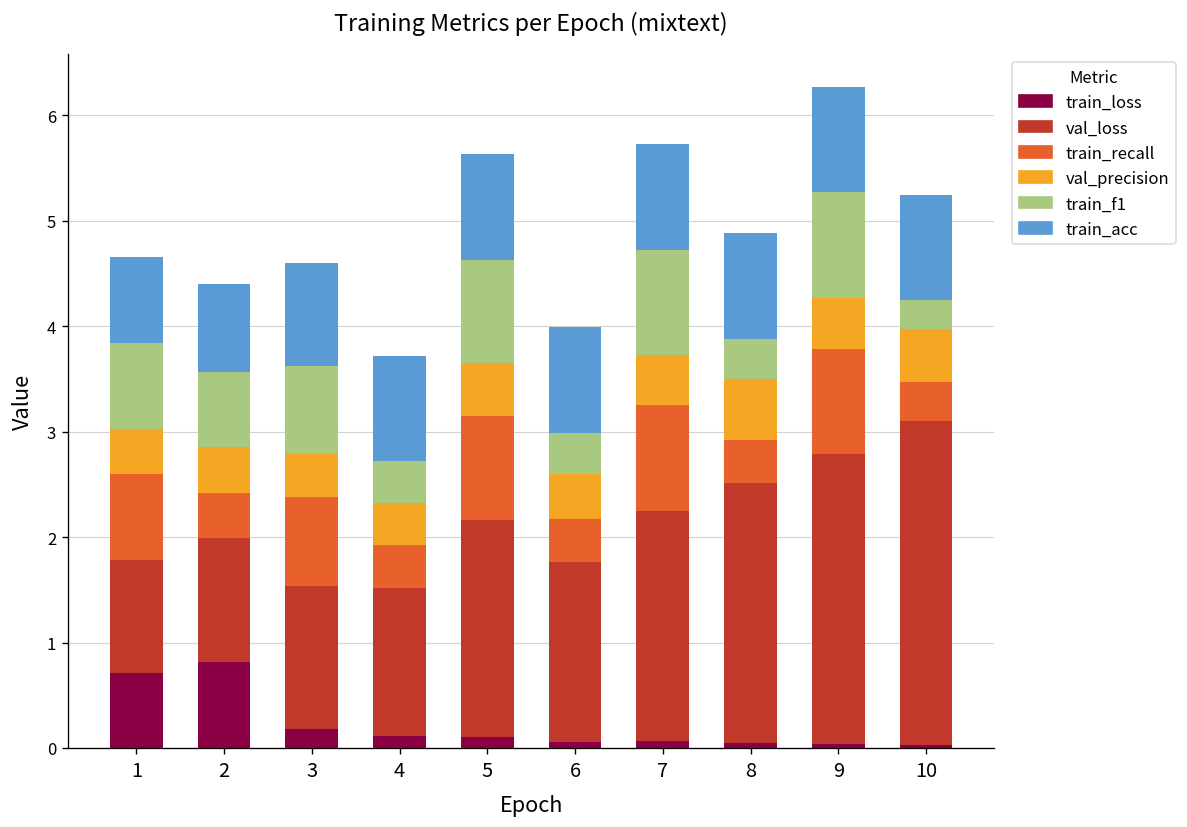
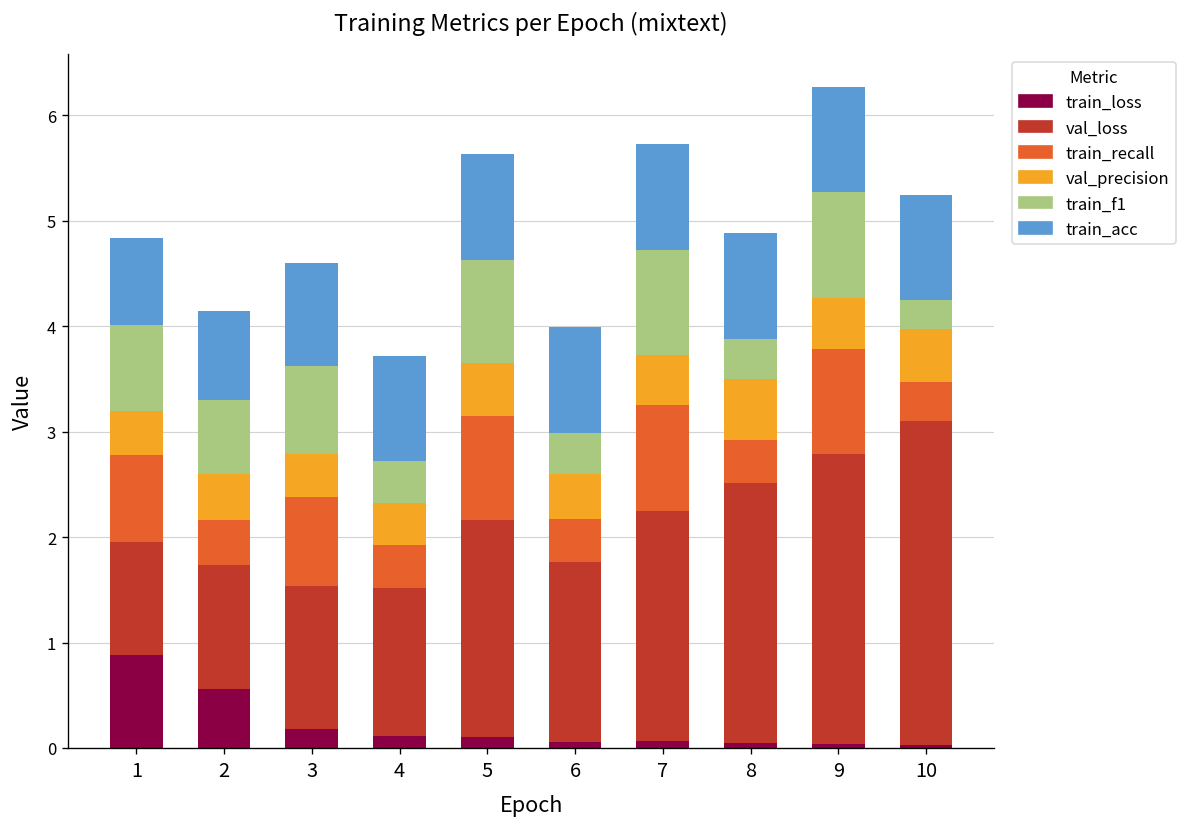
  {
    "train_loss": {
-     "1": 0.7,
-     "2": 0.8,
+     "1": 0.9,
+     "2": 0.6,
      "3": 0.2,
      "4": 0.1,
      "5": 0.1,
      "6": 0.1,
      "7": 0.1,
      "8": 0.0,
      "9": 0.0,
      "10": 0.0
    },
    "val_precision": {
      "1": 0.4,
      "2": 0.4,
      "3": 0.4,
      "4": 0.4,
      "5": 0.5,
      "6": 0.4,
      "7": 0.5,
      "8": 0.6,
      "9": 0.5,
      "10": 0.5
    },
    "train_f1": {
      "1": 0.8,
      "2": 0.7,
      "3": 0.8,
      "4": 0.4,
      "5": 1.0,
      "6": 0.4,
      "7": 1.0,
      "8": 0.4,
      "9": 1.0,
      "10": 0.3
    },
    "train_acc": {
      "1": 0.8,
      "2": 0.8,
      "3": 1.0,
      "4": 1.0,
      "5": 1.0,
      "6": 1.0,
      "7": 1.0,
      "8": 1.0,
      "9": 1.0,
      "10": 1.0
    }
  }
